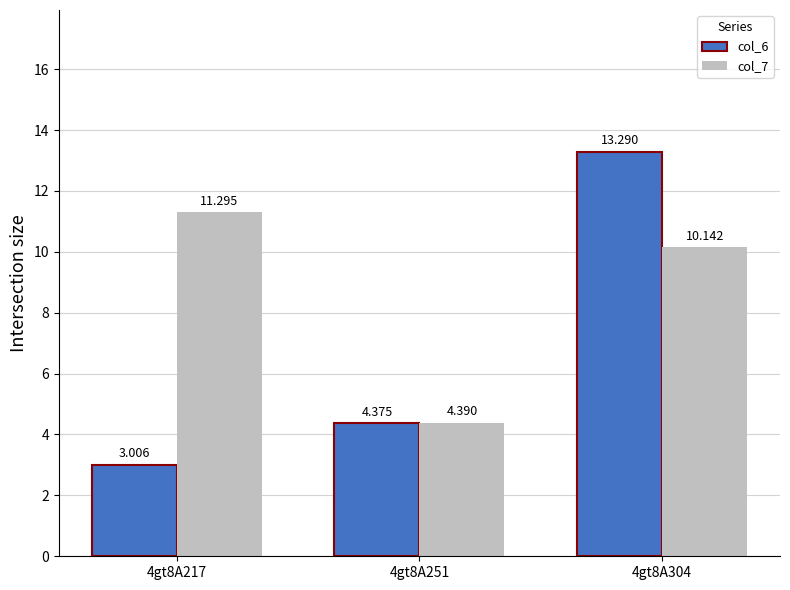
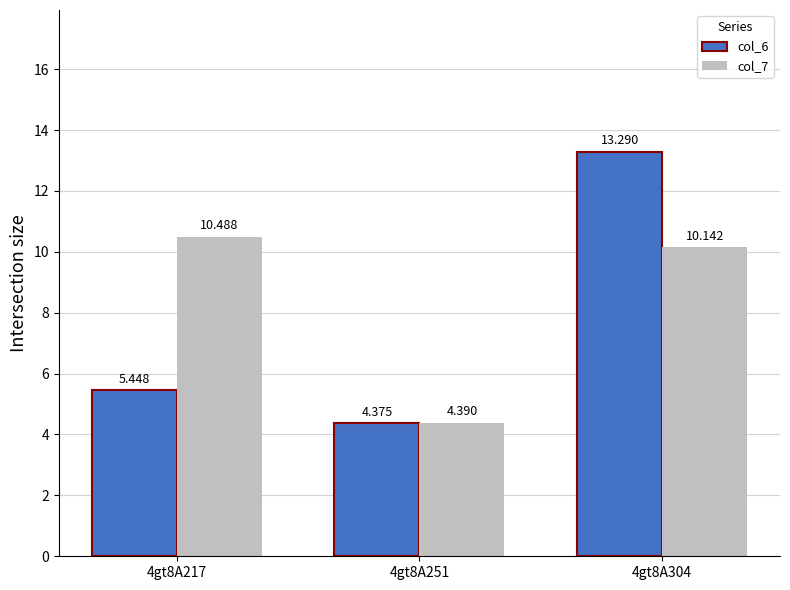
  {
    "col_6": {
-     "4gt8A217": 3.006,
+     "4gt8A217": 5.448,
      "4gt8A251": 4.375,
      "4gt8A304": 13.290
    },
    "col_7": {
-     "4gt8A217": 11.295,
+     "4gt8A217": 10.488,
      "4gt8A251": 4.390,
      "4gt8A304": 10.142
    }
  }
